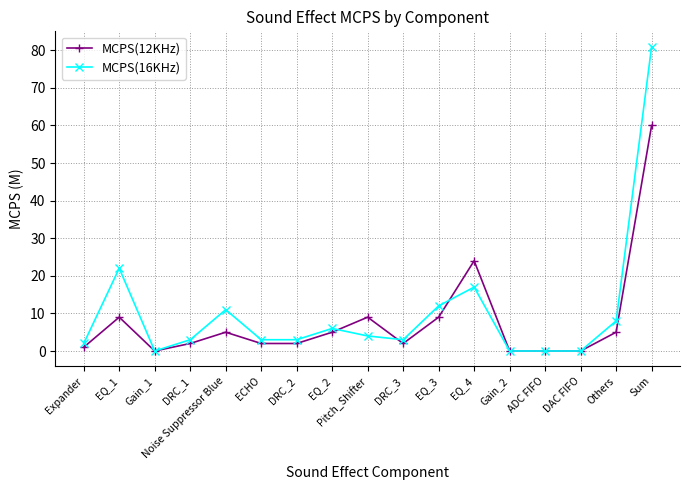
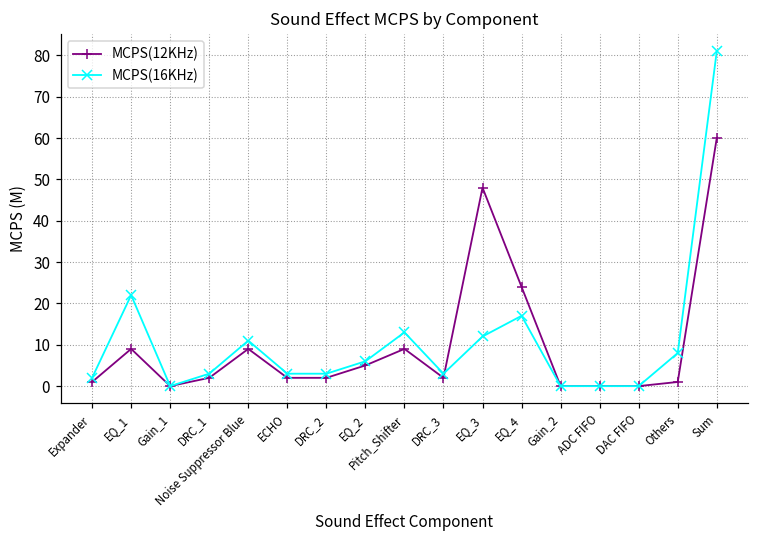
  {
    "MCPS(12KHz)": {
      "Expander": 1,
      "EQ_1": 9,
      "DRC_1": 2,
-     "Noise Suppressor Blue": 5,
+     "Noise Suppressor Blue": 9,
      "ECHO": 2,
      "DRC_2": 2,
      "EQ_2": 5,
      "Pitch_Shifter": 9,
      "DRC_3": 2,
-     "EQ_3": 9,
+     "EQ_3": 48,
      "EQ_4": 24,
-     "Others": 5,
+     "Others": 1,
      "Sum": 60
    },
    "MCPS(16KHz)": {
      "Expander": 2,
      "EQ_1": 22,
      "DRC_1": 3,
      "Noise Suppressor Blue": 11,
      "ECHO": 3,
      "DRC_2": 3,
      "EQ_2": 6,
-     "Pitch_Shifter": 4,
+     "Pitch_Shifter": 13,
      "DRC_3": 3,
      "EQ_3": 12,
      "EQ_4": 17,
      "Others": 8,
      "Sum": 81
    }
  }
